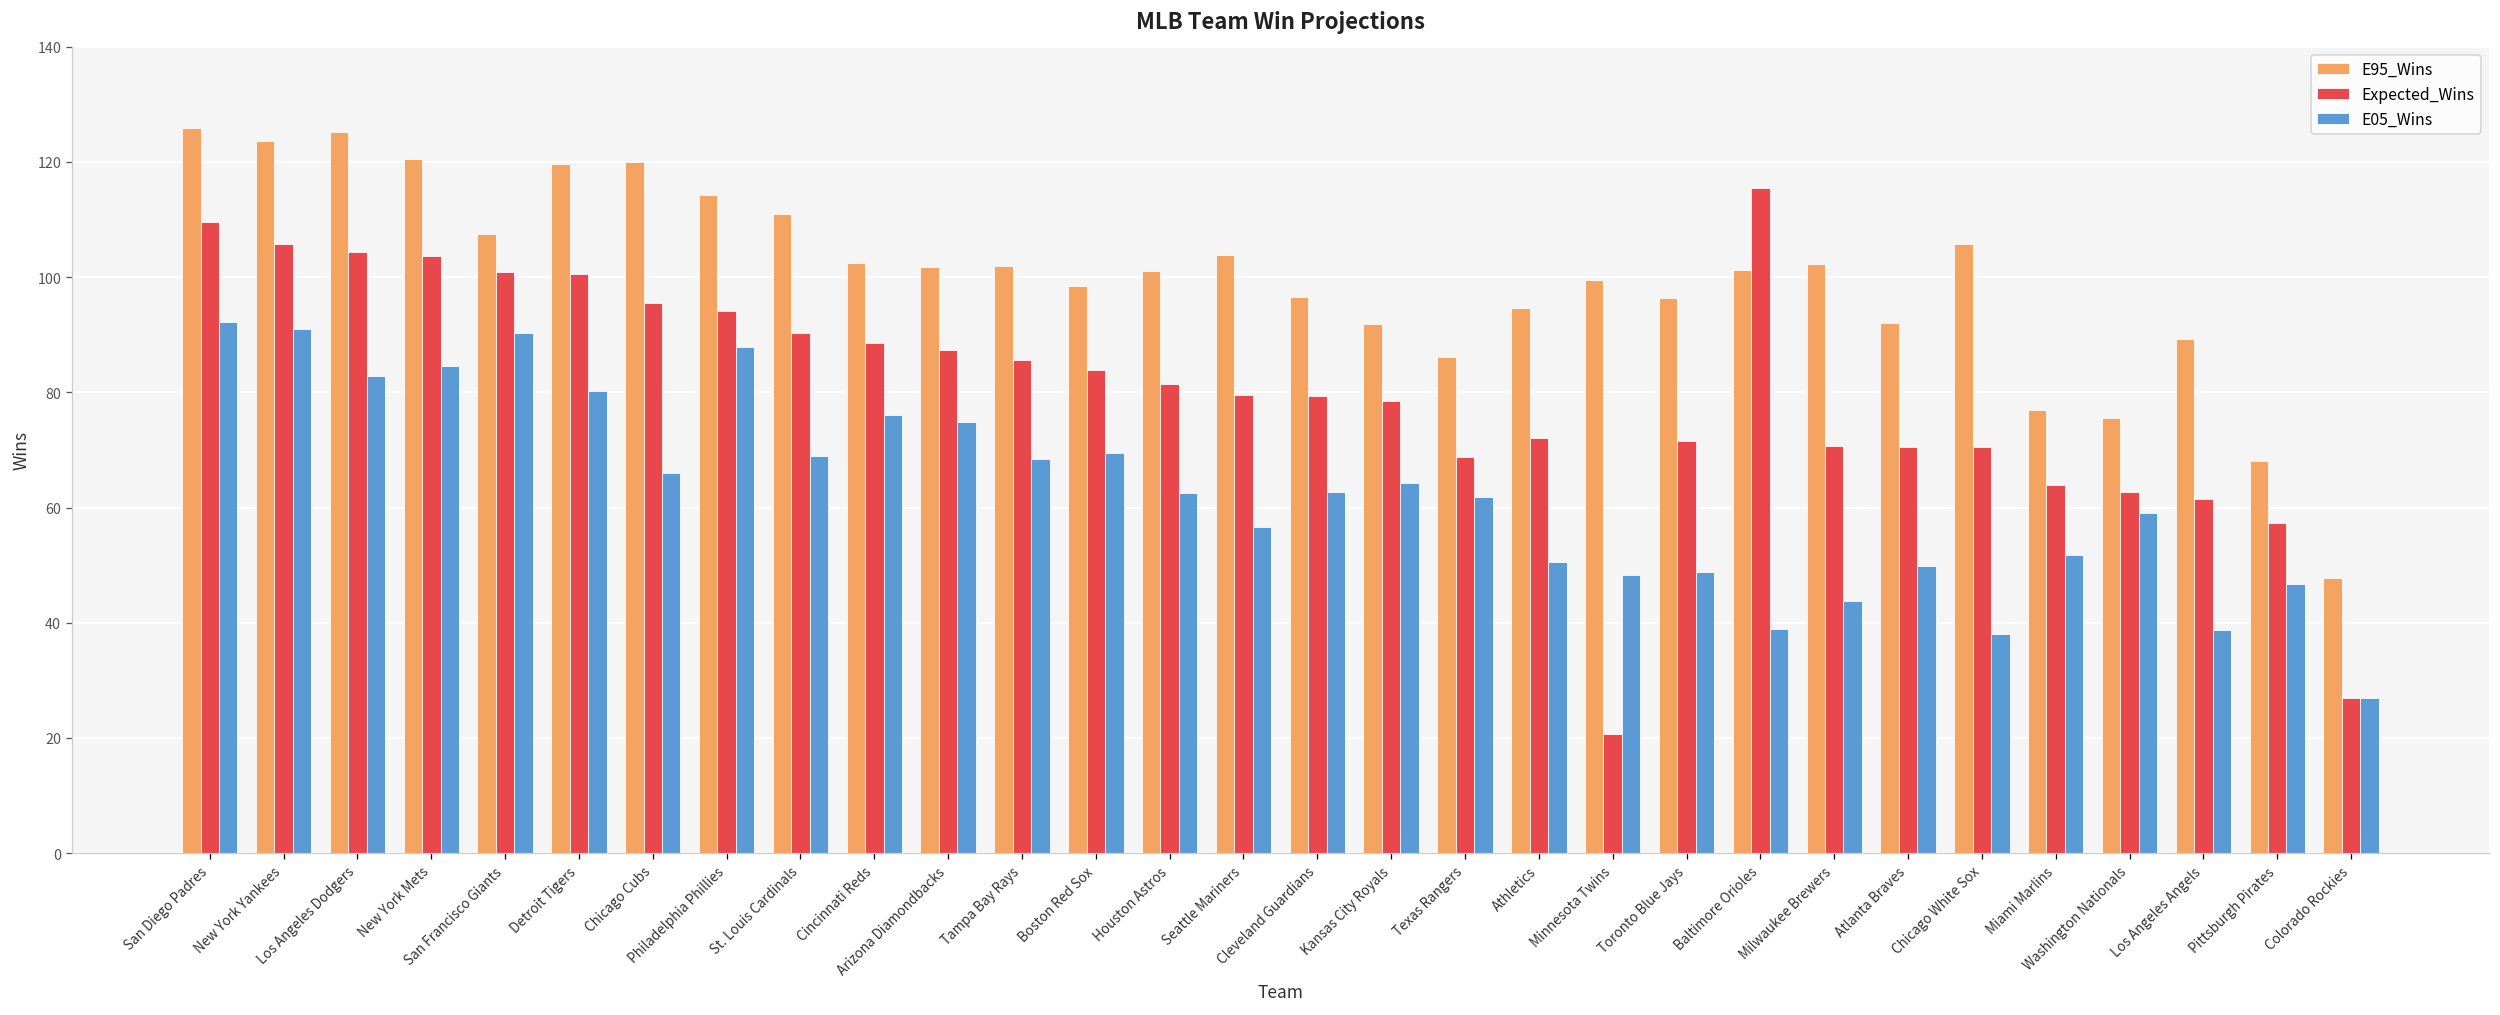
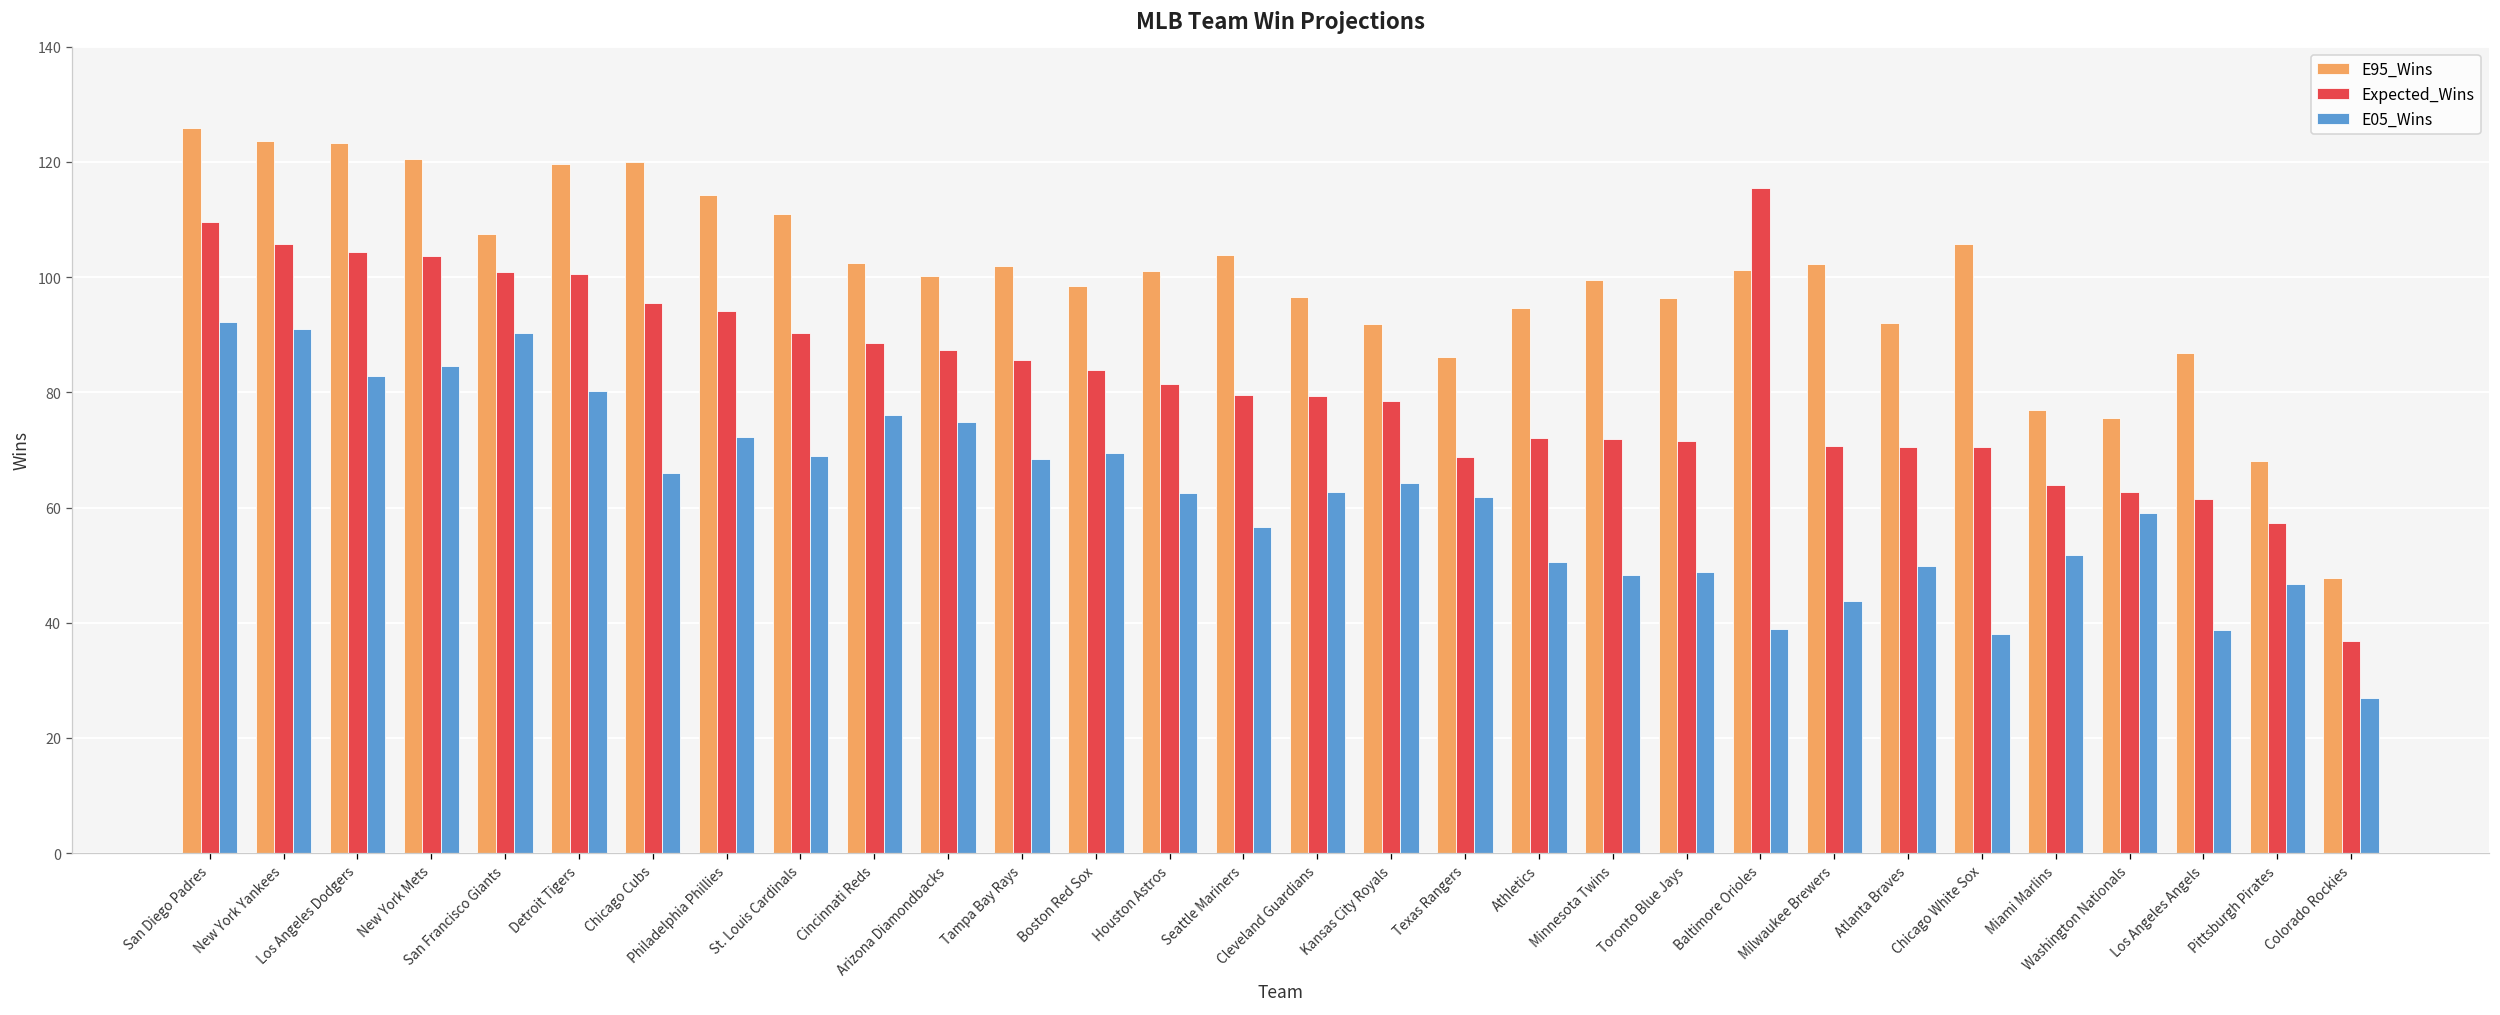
  {
    "E95_Wins": {
      "San Diego Padres": 126,
      "New York Yankees": 124,
-     "Los Angeles Dodgers": 125,
+     "Los Angeles Dodgers": 123,
      "New York Mets": 121,
      "San Francisco Giants": 107,
      "Detroit Tigers": 120,
      "Chicago Cubs": 120,
      "Philadelphia Phillies": 114,
      "St. Louis Cardinals": 111,
      "Cincinnati Reds": 103,
-     "Arizona Diamondbacks": 102,
+     "Arizona Diamondbacks": 100,
      "Tampa Bay Rays": 102,
      "Boston Red Sox": 99,
      "Houston Astros": 101,
      "Seattle Mariners": 104,
      "Cleveland Guardians": 97,
      "Kansas City Royals": 92,
      "Texas Rangers": 86,
      "Athletics": 95,
      "Minnesota Twins": 100,
      "Toronto Blue Jays": 96,
      "Baltimore Orioles": 101,
      "Milwaukee Brewers": 102,
      "Atlanta Braves": 92,
      "Chicago White Sox": 106,
      "Miami Marlins": 77,
      "Washington Nationals": 76,
-     "Los Angeles Angels": 89,
+     "Los Angeles Angels": 87,
      "Pittsburgh Pirates": 68,
      "Colorado Rockies": 48
    },
    "Expected_Wins": {
      "San Diego Padres": 110,
      "New York Yankees": 106,
      "Los Angeles Dodgers": 104,
      "New York Mets": 104,
      "San Francisco Giants": 101,
      "Detroit Tigers": 101,
      "Chicago Cubs": 96,
      "Philadelphia Phillies": 94,
      "St. Louis Cardinals": 90,
      "Cincinnati Reds": 89,
      "Arizona Diamondbacks": 87,
      "Tampa Bay Rays": 86,
      "Boston Red Sox": 84,
      "Houston Astros": 82,
      "Seattle Mariners": 80,
      "Cleveland Guardians": 79,
      "Kansas City Royals": 79,
      "Texas Rangers": 69,
      "Athletics": 72,
-     "Minnesota Twins": 21,
+     "Minnesota Twins": 72,
      "Toronto Blue Jays": 72,
      "Baltimore Orioles": 116,
      "Milwaukee Brewers": 71,
      "Atlanta Braves": 71,
      "Chicago White Sox": 71,
      "Miami Marlins": 64,
      "Washington Nationals": 63,
      "Los Angeles Angels": 62,
      "Pittsburgh Pirates": 57,
-     "Colorado Rockies": 27
+     "Colorado Rockies": 37
    },
    "E05_Wins": {
      "San Diego Padres": 92,
      "New York Yankees": 91,
      "Los Angeles Dodgers": 83,
      "New York Mets": 85,
      "San Francisco Giants": 90,
      "Detroit Tigers": 80,
      "Chicago Cubs": 66,
-     "Philadelphia Phillies": 88,
+     "Philadelphia Phillies": 72,
      "St. Louis Cardinals": 69,
      "Cincinnati Reds": 76,
      "Arizona Diamondbacks": 75,
      "Tampa Bay Rays": 69,
      "Boston Red Sox": 70,
      "Houston Astros": 63,
      "Seattle Mariners": 57,
      "Cleveland Guardians": 63,
      "Kansas City Royals": 64,
      "Texas Rangers": 62,
      "Athletics": 51,
      "Minnesota Twins": 48,
      "Toronto Blue Jays": 49,
      "Baltimore Orioles": 39,
      "Milwaukee Brewers": 44,
      "Atlanta Braves": 50,
      "Chicago White Sox": 38,
      "Miami Marlins": 52,
      "Washington Nationals": 59,
      "Los Angeles Angels": 39,
      "Pittsburgh Pirates": 47,
      "Colorado Rockies": 27
    }
  }
